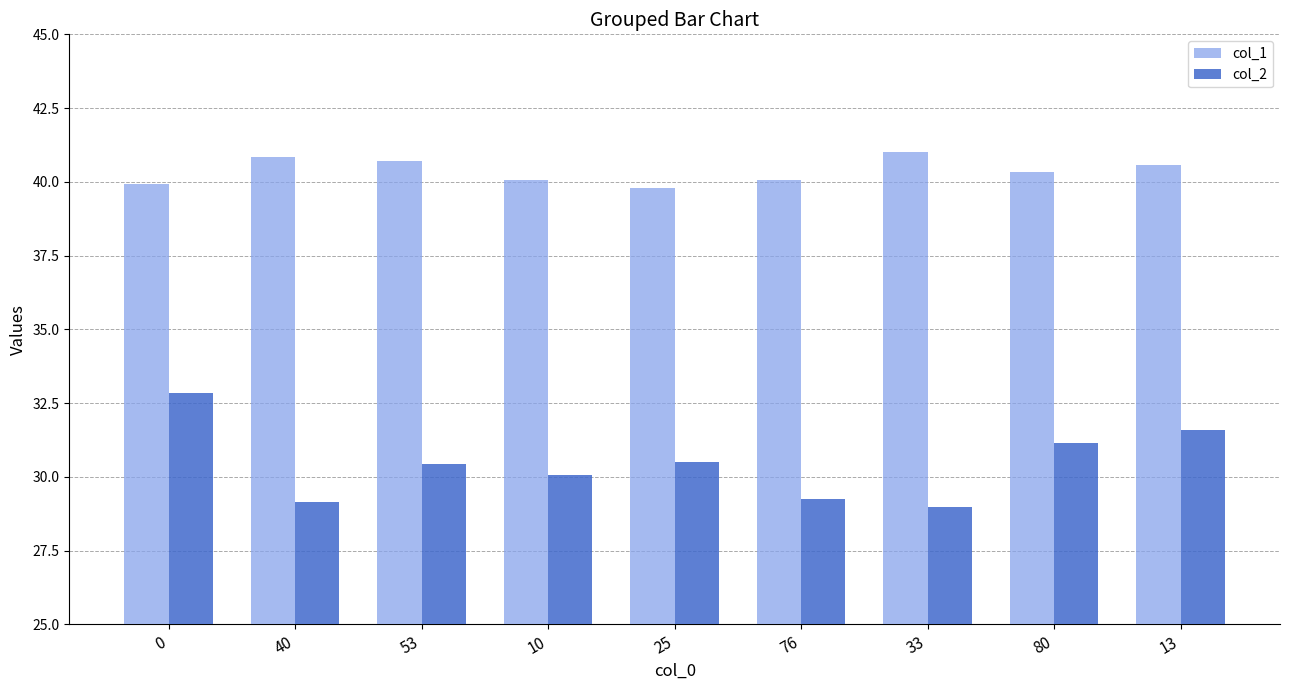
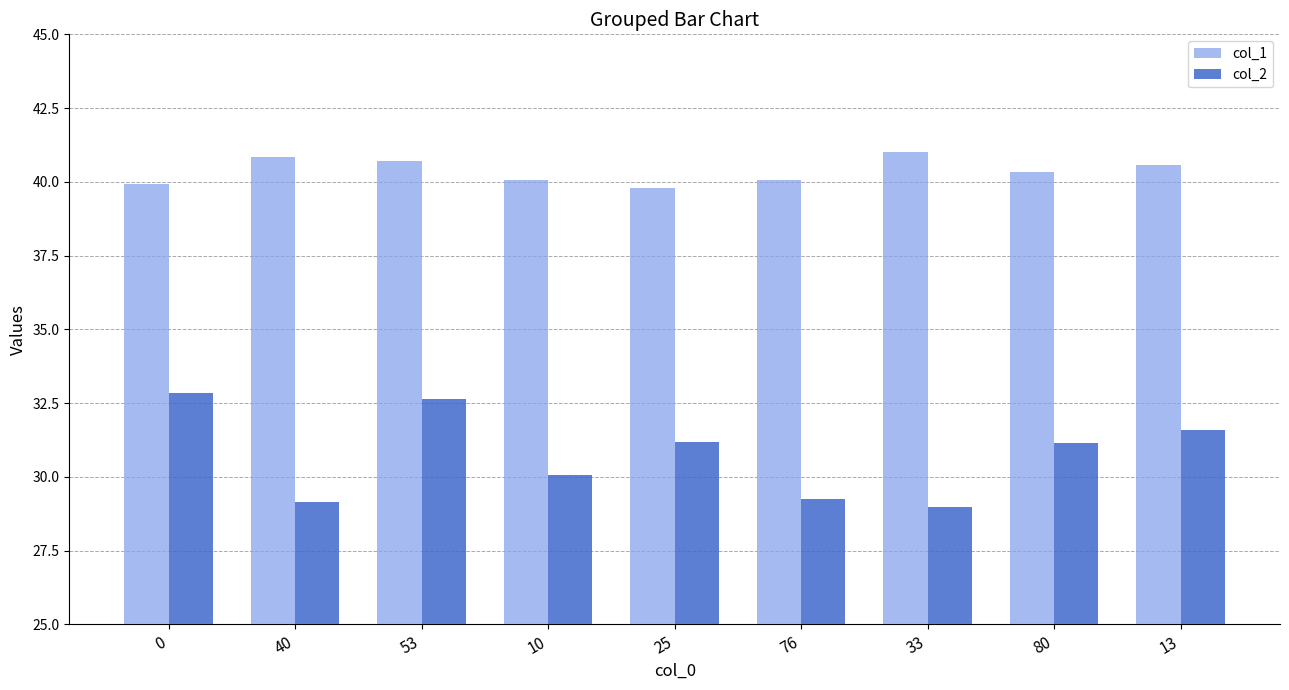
  {
    "col_1": {
      "0": 39.9,
      "40": 40.9,
      "53": 40.7,
      "10": 40.1,
      "25": 39.8,
      "76": 40.1,
      "33": 41.0,
      "80": 40.3,
      "13": 40.6
    },
    "col_2": {
      "0": 32.9,
      "40": 29.1,
-     "53": 30.4,
+     "53": 32.6,
      "10": 30.1,
-     "25": 30.5,
+     "25": 31.2,
      "76": 29.3,
      "33": 29.0,
      "80": 31.2,
      "13": 31.6
    }
  }
